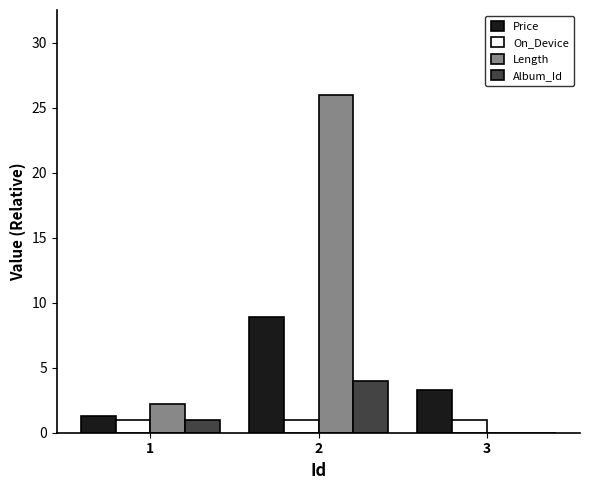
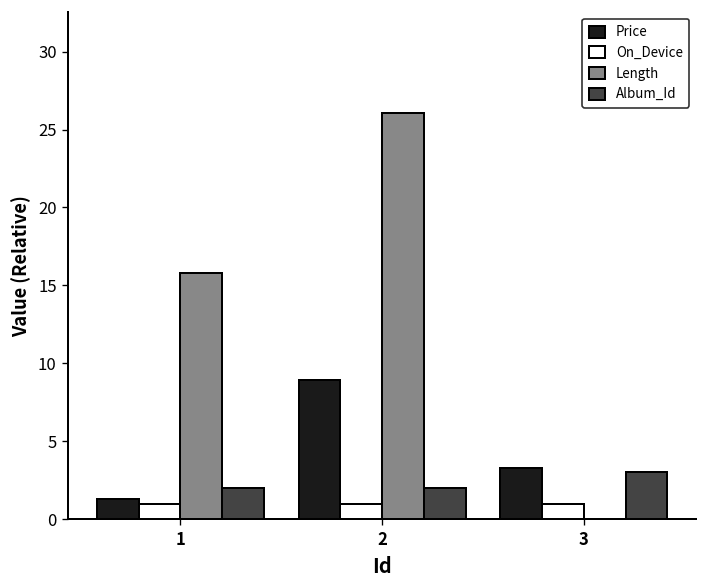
  {
    "Price": {
      "1": 1.3,
      "2": 8.9,
      "3": 3.3
    },
    "On_Device": {
      "1": 1.0,
      "2": 1.0,
      "3": 1.0
    },
    "Length": {
-     "1": 2.2,
+     "1": 15.8,
      "2": 26.0,
      "3": 0.0
    },
    "Album_Id": {
-     "1": 1,
-     "2": 4,
-     "3": 0
+     "1": 2,
+     "2": 2,
+     "3": 3
    }
  }
